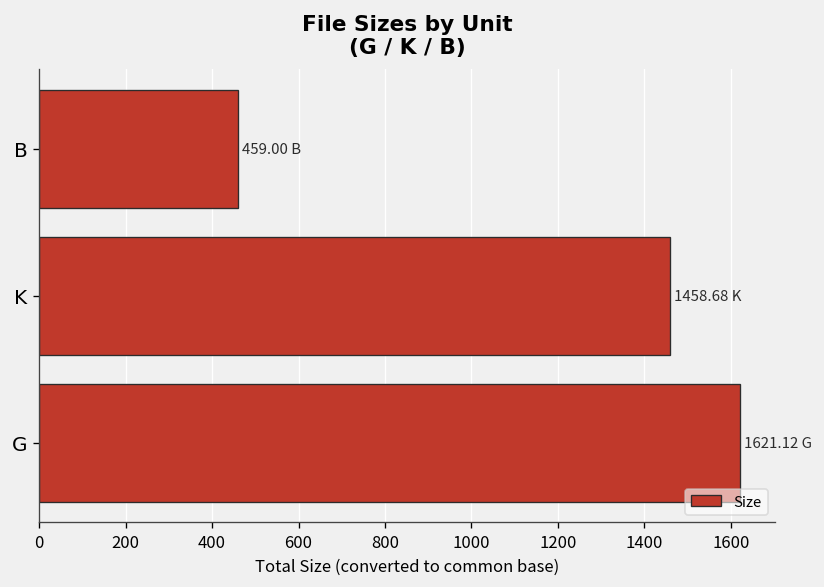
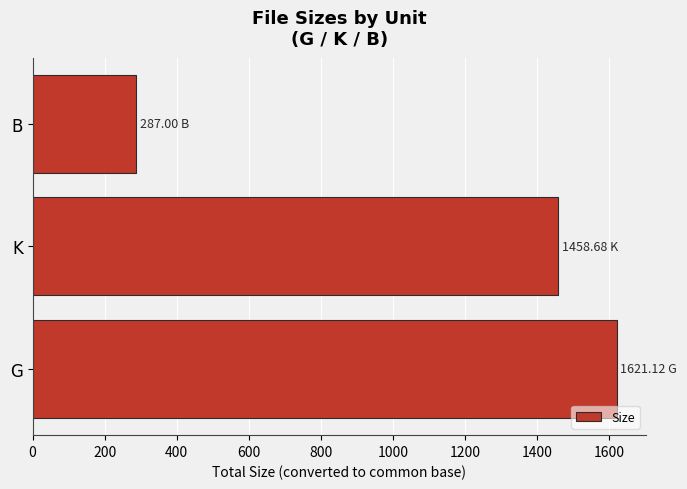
  {
-   "B": 459.00,
+   "B": 287.00,
    "K": 1458.68,
    "G": 1621.12
  }
